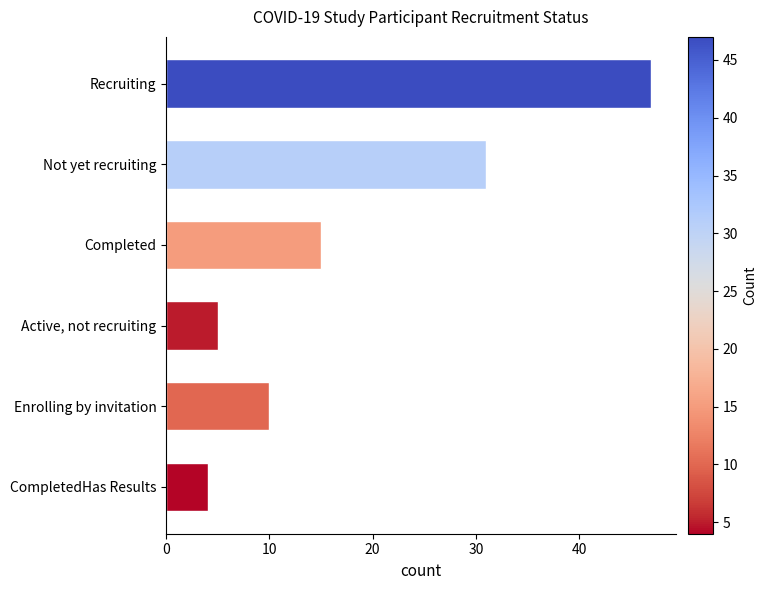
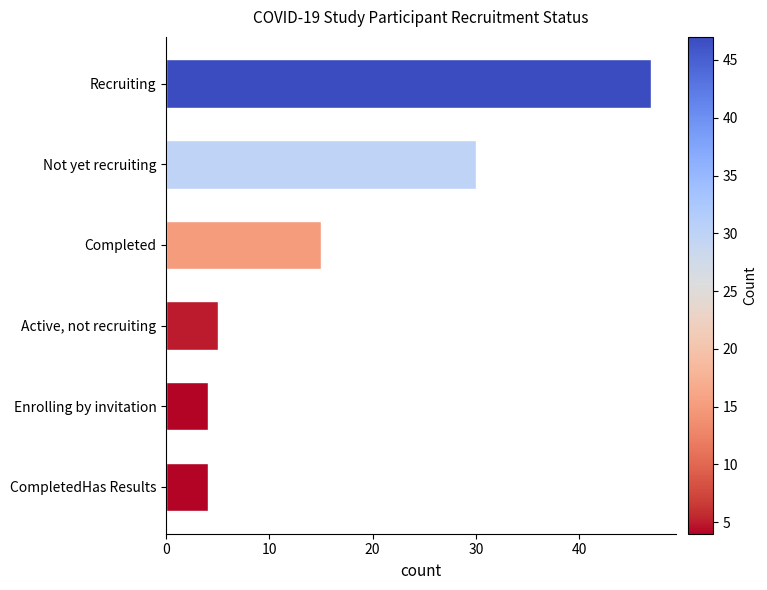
  {
    "Recruiting": 47,
-   "Not yet recruiting": 31,
+   "Not yet recruiting": 30,
    "Completed": 15,
    "Active, not recruiting": 5,
-   "Enrolling by invitation": 10,
+   "Enrolling by invitation": 4,
    "CompletedHas Results": 4
  }
